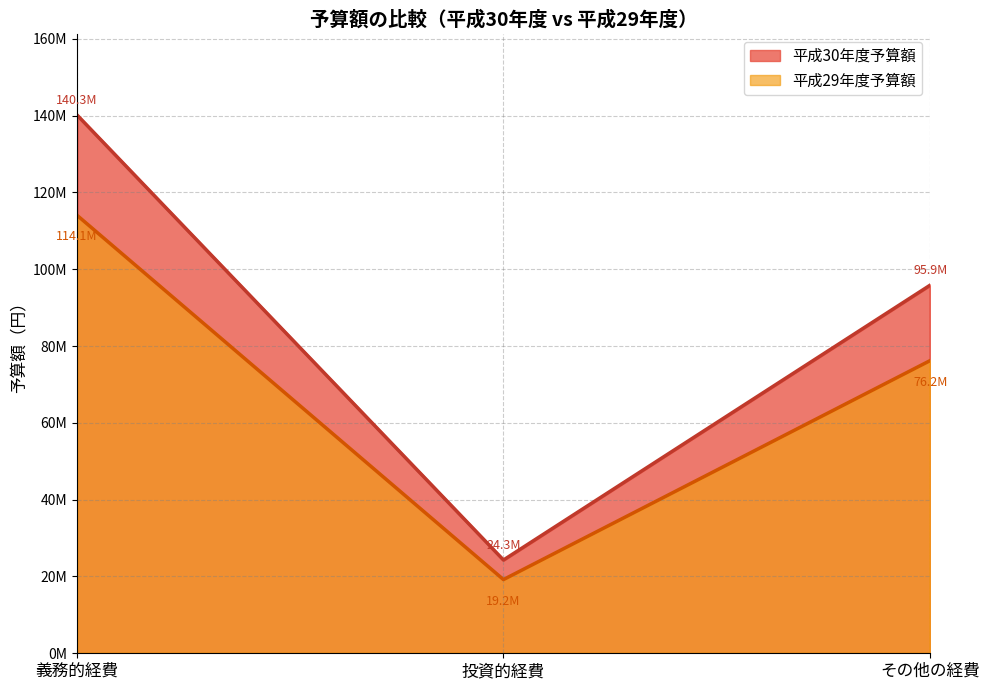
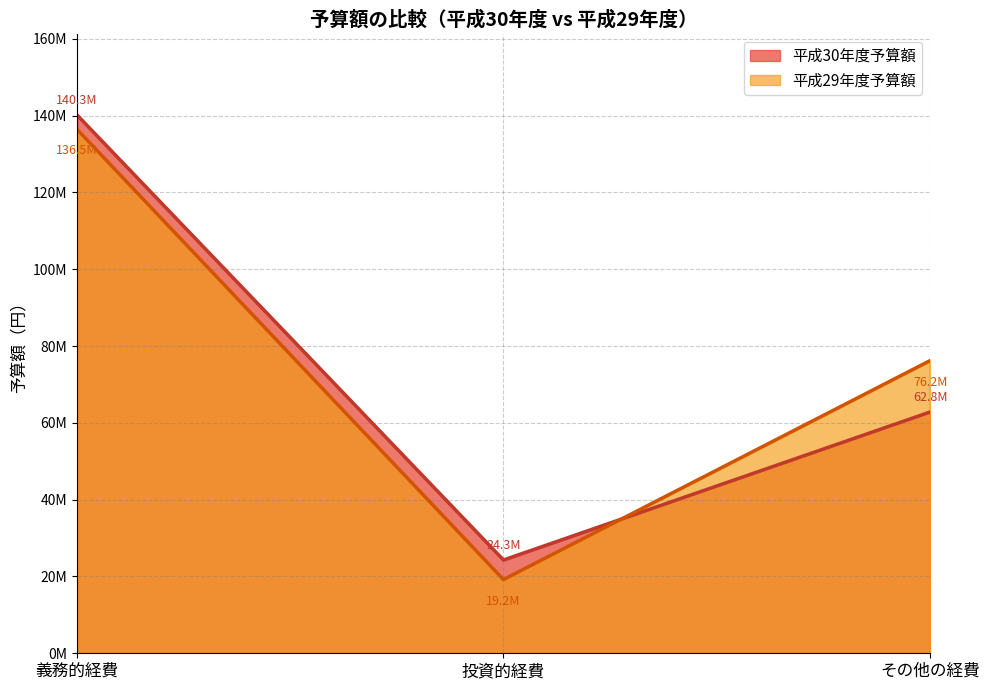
  {
    "平成30年度予算額": {
      "義務的経費": "140.3M",
      "投資的経費": "24.3M",
-     "その他の経費": "95.9M"
+     "その他の経費": "62.8M"
    },
    "平成29年度予算額": {
-     "義務的経費": "114.1M",
+     "義務的経費": "136.5M",
      "投資的経費": "19.2M",
      "その他の経費": "76.2M"
    }
  }
